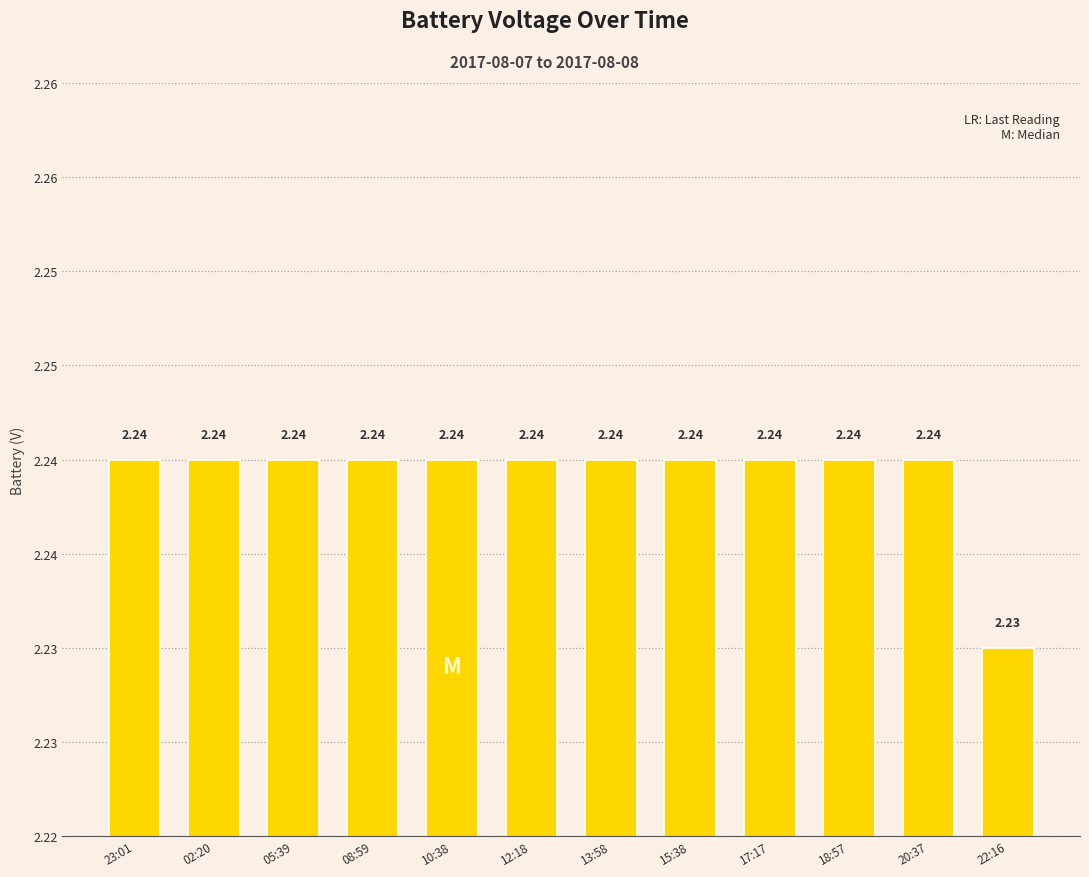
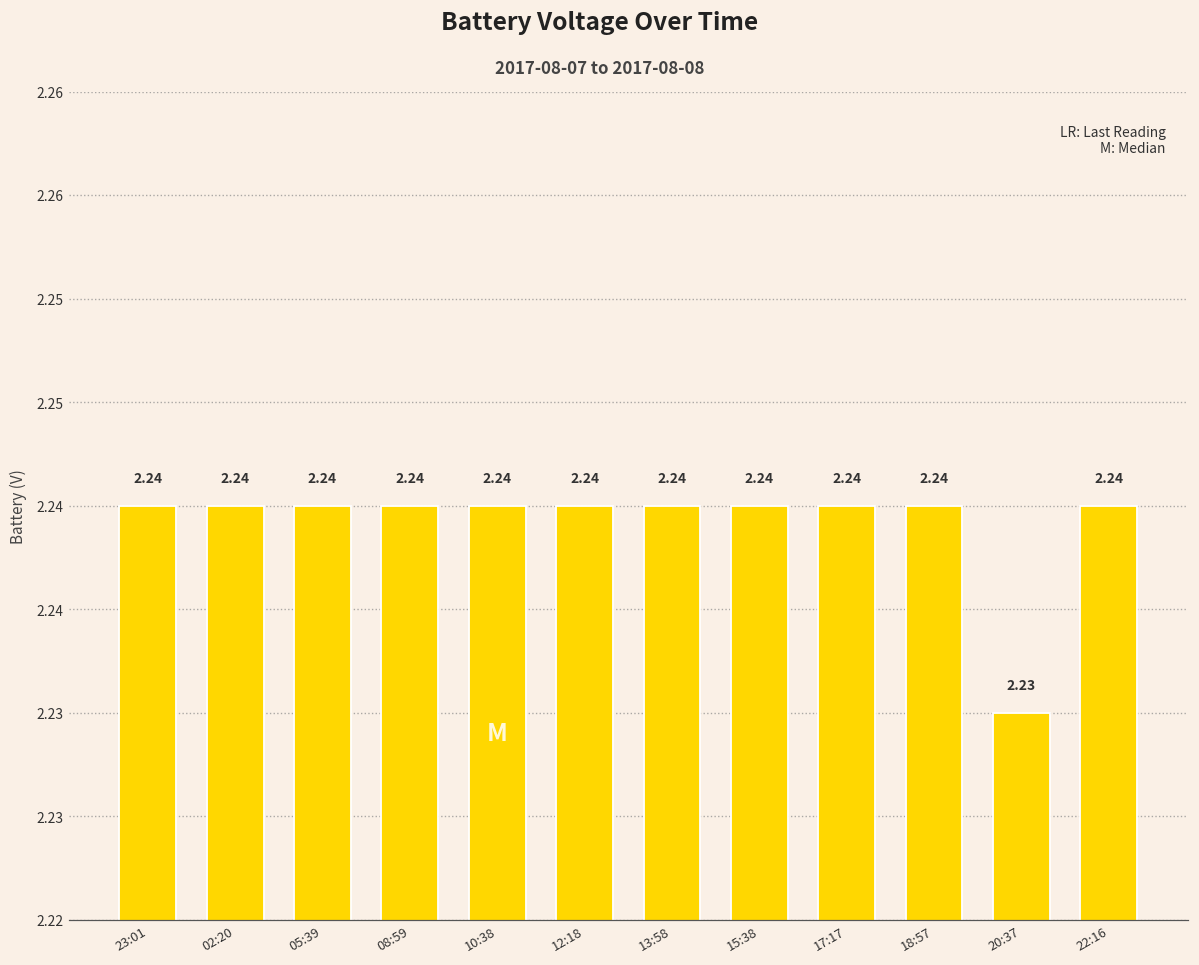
  {
    "23:01": 2.24,
    "02:20": 2.24,
    "05:39": 2.24,
    "08:59": 2.24,
    "10:38": 2.24,
    "12:18": 2.24,
    "13:58": 2.24,
    "15:38": 2.24,
    "17:17": 2.24,
    "18:57": 2.24,
-   "20:37": 2.24,
-   "22:16": 2.23
+   "20:37": 2.23,
+   "22:16": 2.24
  }
